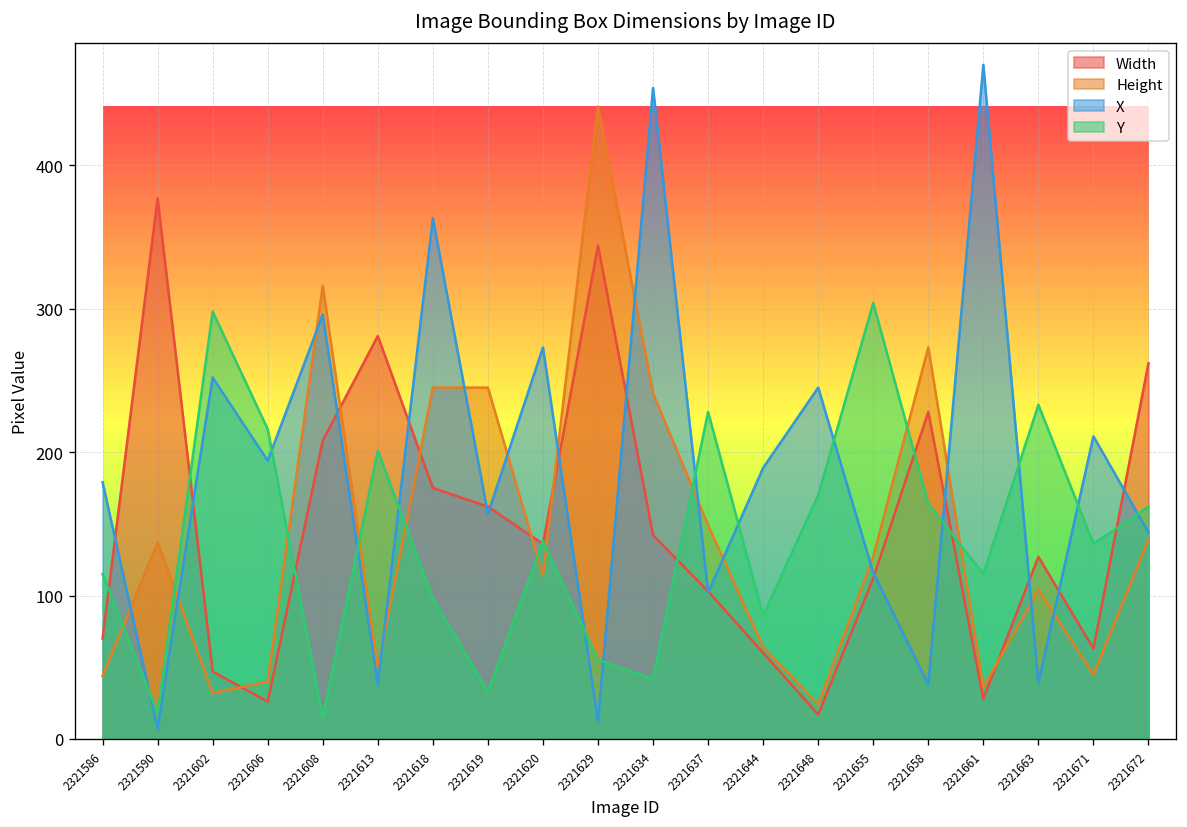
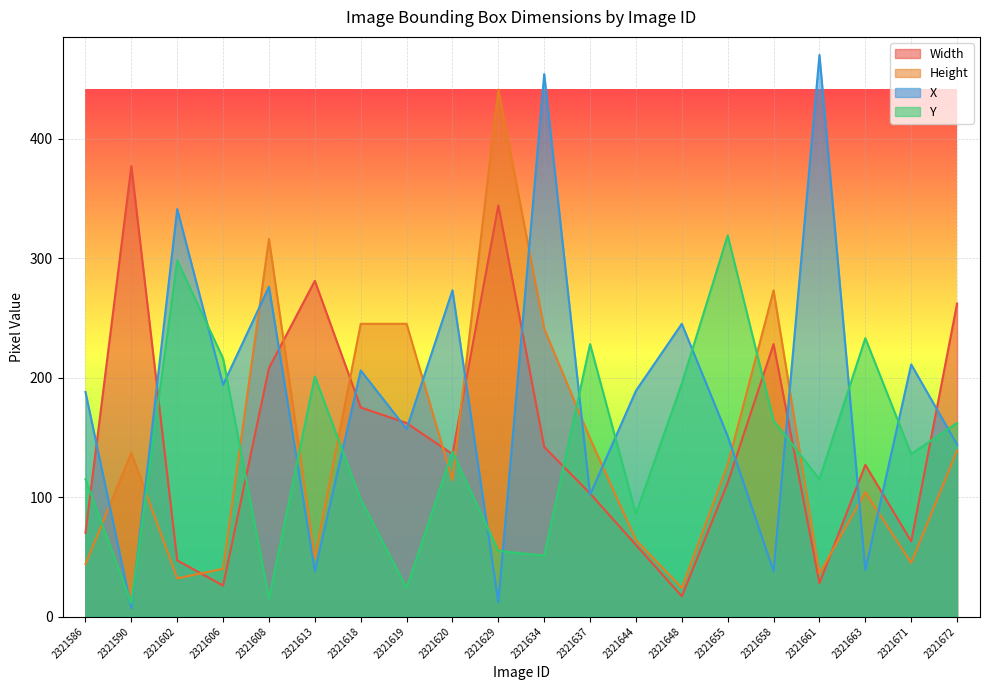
  {
    "X": {
-     "2321586": 179,
+     "2321586": 188,
      "2321590": 7,
-     "2321602": 252,
+     "2321602": 341,
      "2321606": 194,
-     "2321608": 296,
+     "2321608": 276,
      "2321613": 38,
-     "2321618": 363,
+     "2321618": 206,
      "2321619": 157,
      "2321620": 273,
      "2321629": 12,
      "2321634": 454,
      "2321644": 189,
      "2321648": 245,
-     "2321655": 116,
+     "2321655": 151,
      "2321658": 38,
      "2321661": 470,
      "2321663": 39,
      "2321671": 211,
      "2321672": 144
    },
    "Y": {
      "2321586": 115,
-     "2321590": 18,
+     "2321590": 11,
      "2321602": 298,
      "2321606": 216,
      "2321608": 15,
      "2321613": 201,
      "2321618": 98,
-     "2321619": 33,
+     "2321619": 24,
      "2321629": 55,
-     "2321634": 42,
+     "2321634": 51,
      "2321637": 228,
      "2321644": 86,
-     "2321648": 170,
-     "2321655": 304,
+     "2321648": 195,
+     "2321655": 319,
      "2321658": 164,
      "2321661": 115,
      "2321663": 233,
      "2321671": 136,
      "2321672": 162
    }
  }
